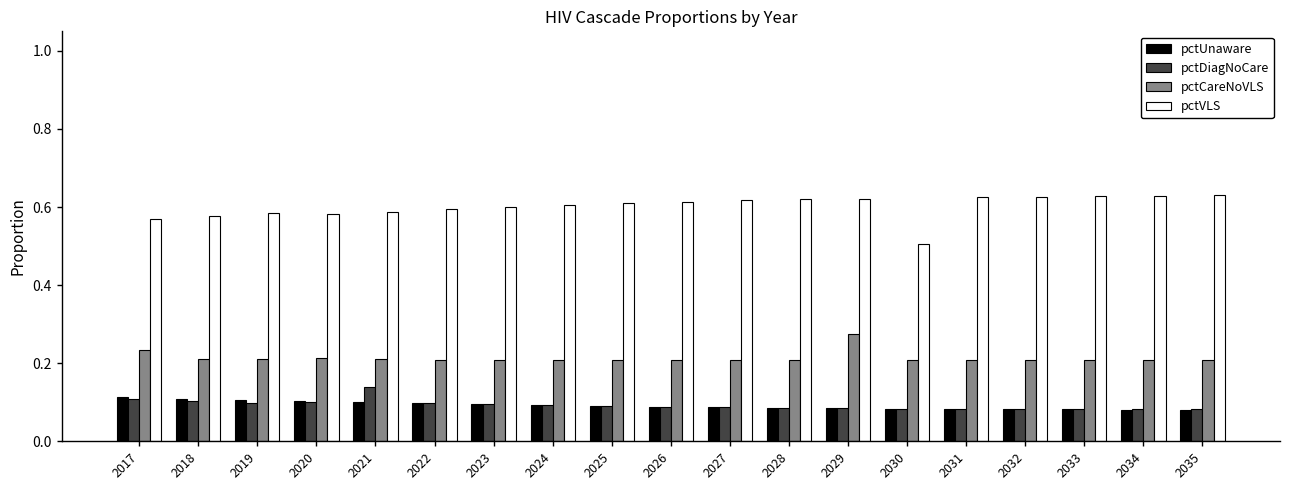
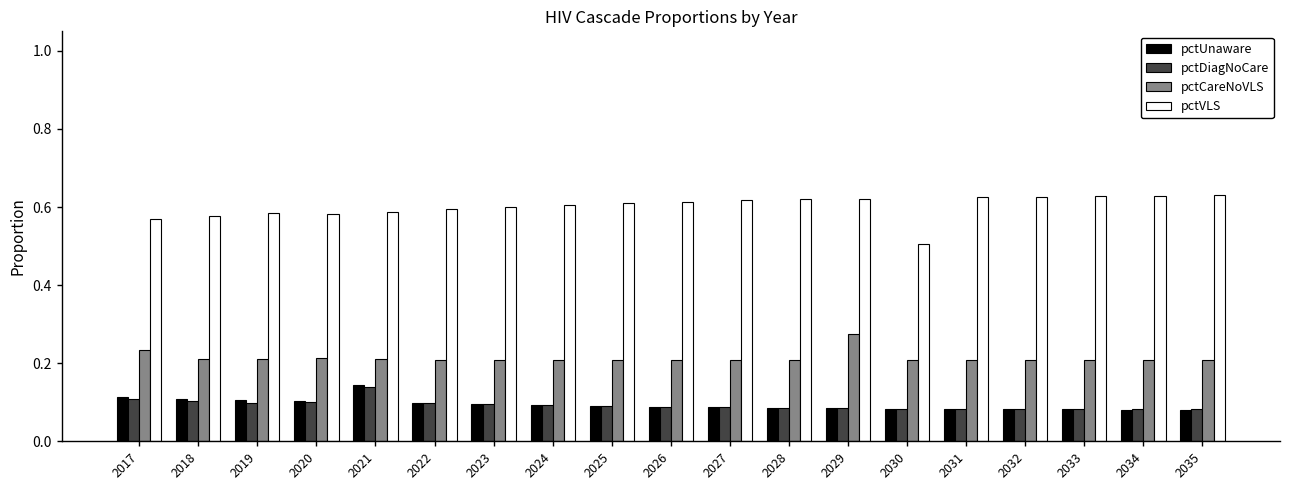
  {
    "pctUnaware": {
      "2017": 0.11,
      "2018": 0.11,
      "2019": 0.11,
      "2020": 0.10,
-     "2021": 0.10,
+     "2021": 0.14,
      "2022": 0.10,
      "2023": 0.09,
      "2024": 0.09,
      "2025": 0.09,
      "2026": 0.09,
      "2027": 0.09,
      "2028": 0.09,
      "2029": 0.08,
      "2030": 0.08,
      "2031": 0.08,
      "2032": 0.08,
      "2033": 0.08,
      "2034": 0.08,
      "2035": 0.08
    },
    "pctDiagNoCare": {
      "2017": 0.11,
      "2018": 0.10,
      "2019": 0.10,
      "2020": 0.10,
      "2021": 0.14,
      "2022": 0.10,
      "2023": 0.10,
      "2024": 0.09,
      "2025": 0.09,
      "2026": 0.09,
      "2027": 0.09,
      "2028": 0.09,
      "2029": 0.08,
      "2030": 0.08,
      "2031": 0.08,
      "2032": 0.08,
      "2033": 0.08,
      "2034": 0.08,
      "2035": 0.08
    },
    "pctCareNoVLS": {
      "2017": 0.23,
      "2018": 0.21,
      "2019": 0.21,
      "2020": 0.21,
      "2021": 0.21,
      "2022": 0.21,
      "2023": 0.21,
      "2024": 0.21,
      "2025": 0.21,
      "2026": 0.21,
      "2027": 0.21,
      "2028": 0.21,
      "2029": 0.27,
      "2030": 0.21,
      "2031": 0.21,
      "2032": 0.21,
      "2033": 0.21,
      "2034": 0.21,
      "2035": 0.21
    },
    "pctVLS": {
      "2017": 0.57,
      "2018": 0.58,
      "2019": 0.59,
      "2020": 0.58,
      "2021": 0.59,
      "2022": 0.60,
      "2023": 0.60,
      "2024": 0.61,
      "2025": 0.61,
      "2026": 0.61,
      "2027": 0.62,
      "2028": 0.62,
      "2029": 0.62,
      "2030": 0.51,
      "2031": 0.63,
      "2032": 0.63,
      "2033": 0.63,
      "2034": 0.63,
      "2035": 0.63
    }
  }
